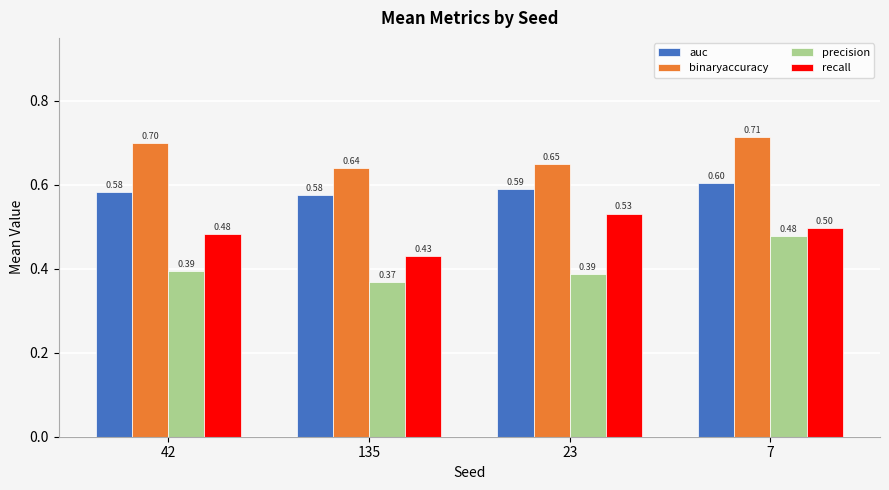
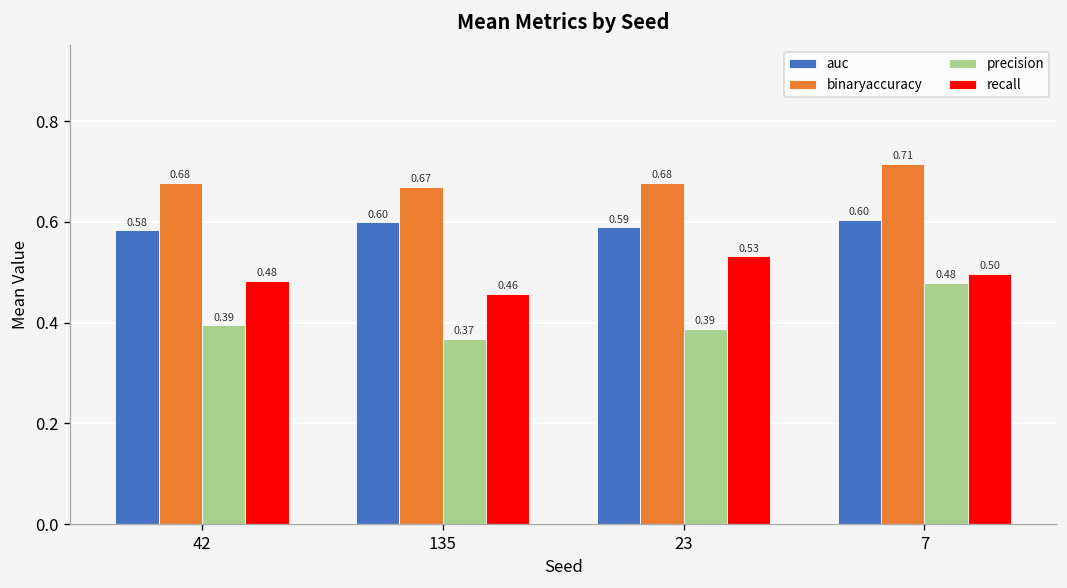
  {
    "auc": {
      "42": 0.58,
-     "135": 0.58,
+     "135": 0.60,
      "23": 0.59,
      "7": 0.60
    },
    "binaryaccuracy": {
-     "42": 0.70,
-     "135": 0.64,
-     "23": 0.65,
+     "42": 0.68,
+     "135": 0.67,
+     "23": 0.68,
      "7": 0.71
    },
    "precision": {
      "42": 0.39,
      "135": 0.37,
      "23": 0.39,
      "7": 0.48
    },
    "recall": {
      "42": 0.48,
-     "135": 0.43,
+     "135": 0.46,
      "23": 0.53,
      "7": 0.50
    }
  }
